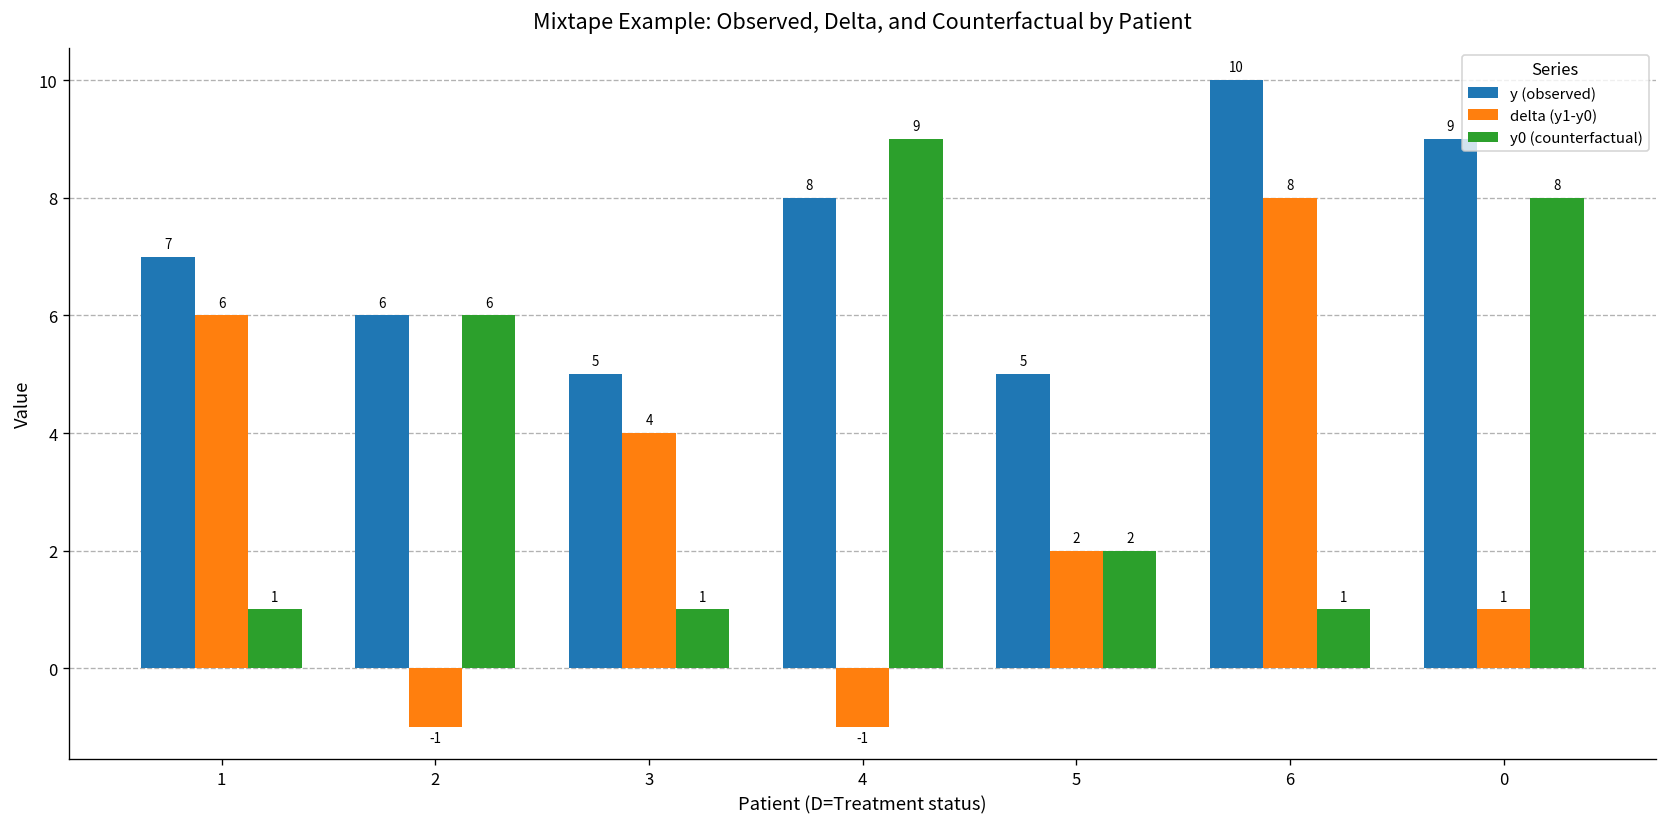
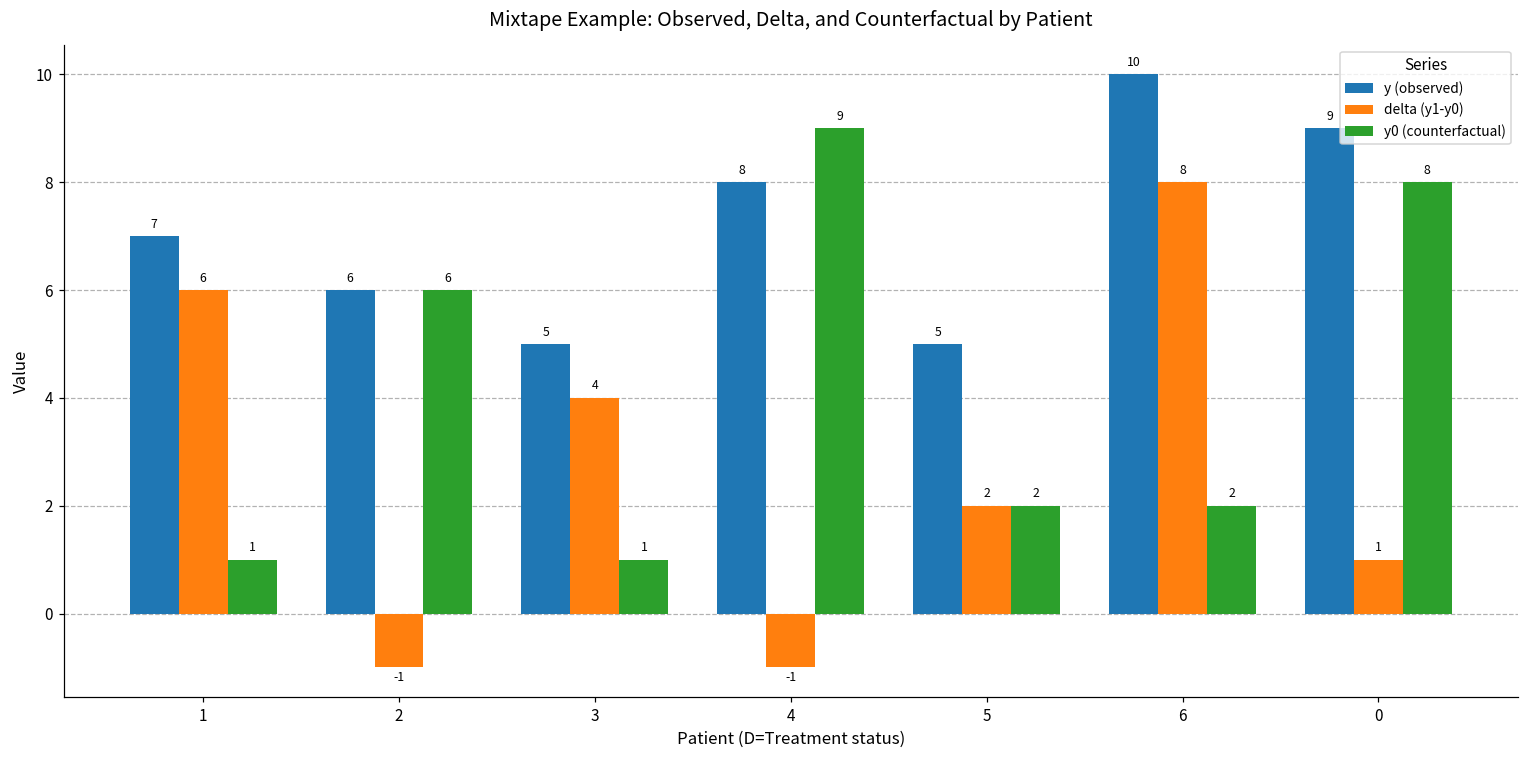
  {
    "y (observed)": {
      "1": 7,
      "2": 6,
      "3": 5,
      "4": 8,
      "5": 5,
      "6": 10,
      "0": 9
    },
    "delta (y1-y0)": {
      "1": 6,
      "2": -1,
      "3": 4,
      "4": -1,
      "5": 2,
      "6": 8,
      "0": 1
    },
    "y0 (counterfactual)": {
      "1": 1,
      "2": 6,
      "3": 1,
      "4": 9,
      "5": 2,
-     "6": 1,
+     "6": 2,
      "0": 8
    }
  }
